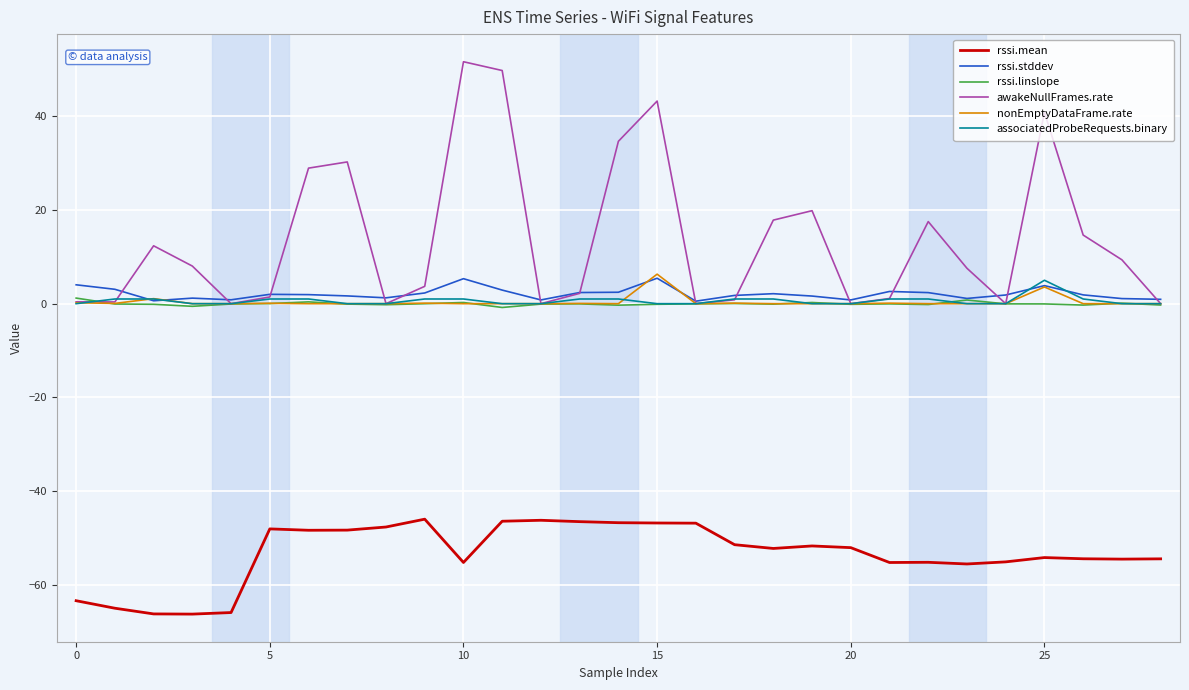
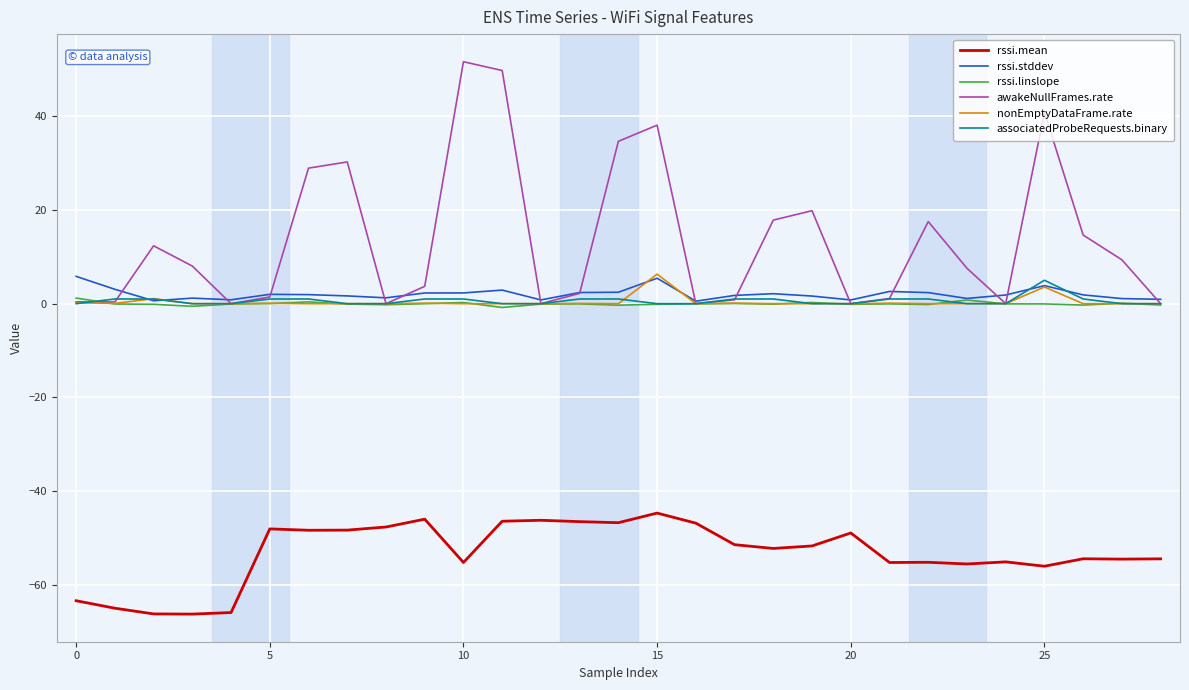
  {
    "rssi.mean": {
      "0": -63,
      "5": -48,
      "10": -55,
-     "15": -47,
-     "20": -52,
-     "25": -54
+     "15": -45,
+     "20": -49,
+     "25": -56
    },
    "rssi.stddev": {
-     "0": 4,
+     "0": 6,
      "5": 2,
-     "10": 5,
+     "10": 2,
      "15": 5,
      "20": 1
    },
    "rssi.linslope": {
      "0": 1,
      "25": 0
    },
    "awakeNullFrames.rate": {
      "10": 52,
-     "15": 43
+     "15": 38
    },
    "nonEmptyDataFrame.rate": {
      "15": 6
    },
    "associatedProbeRequests.binary": {
      "10": 1,
      "25": 5
    }
  }
